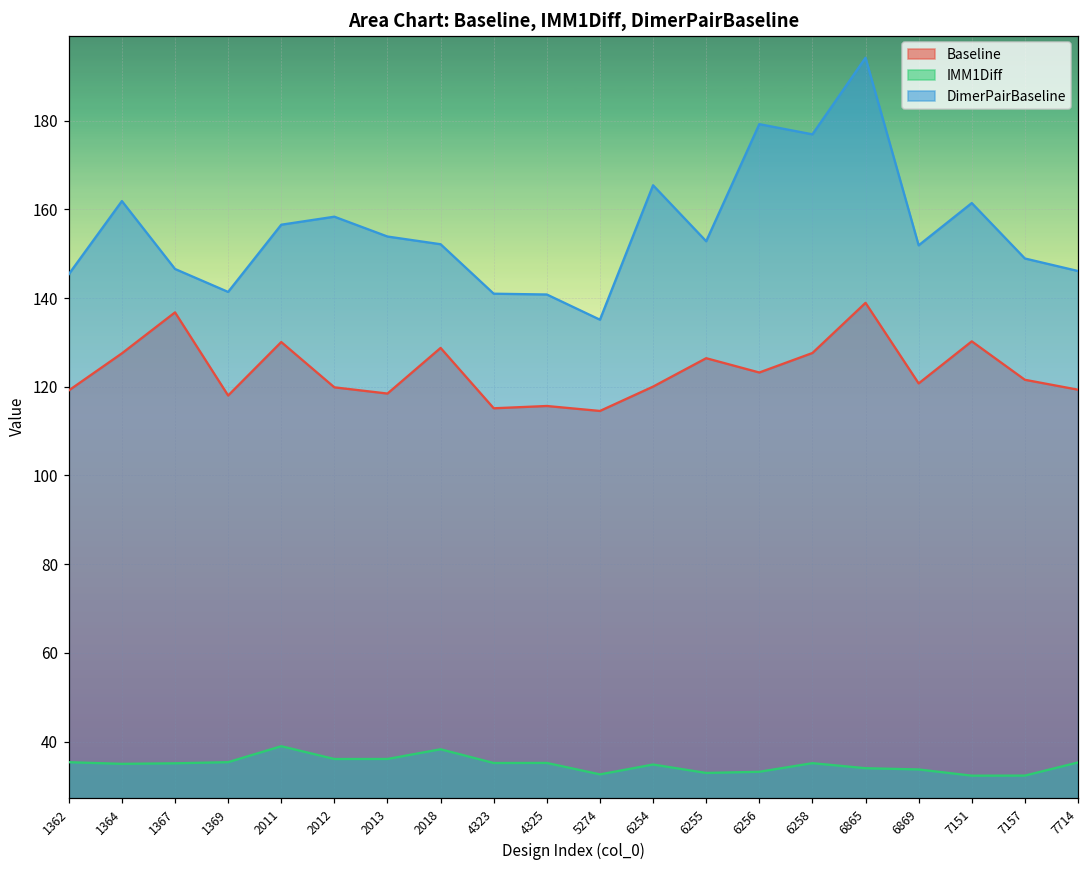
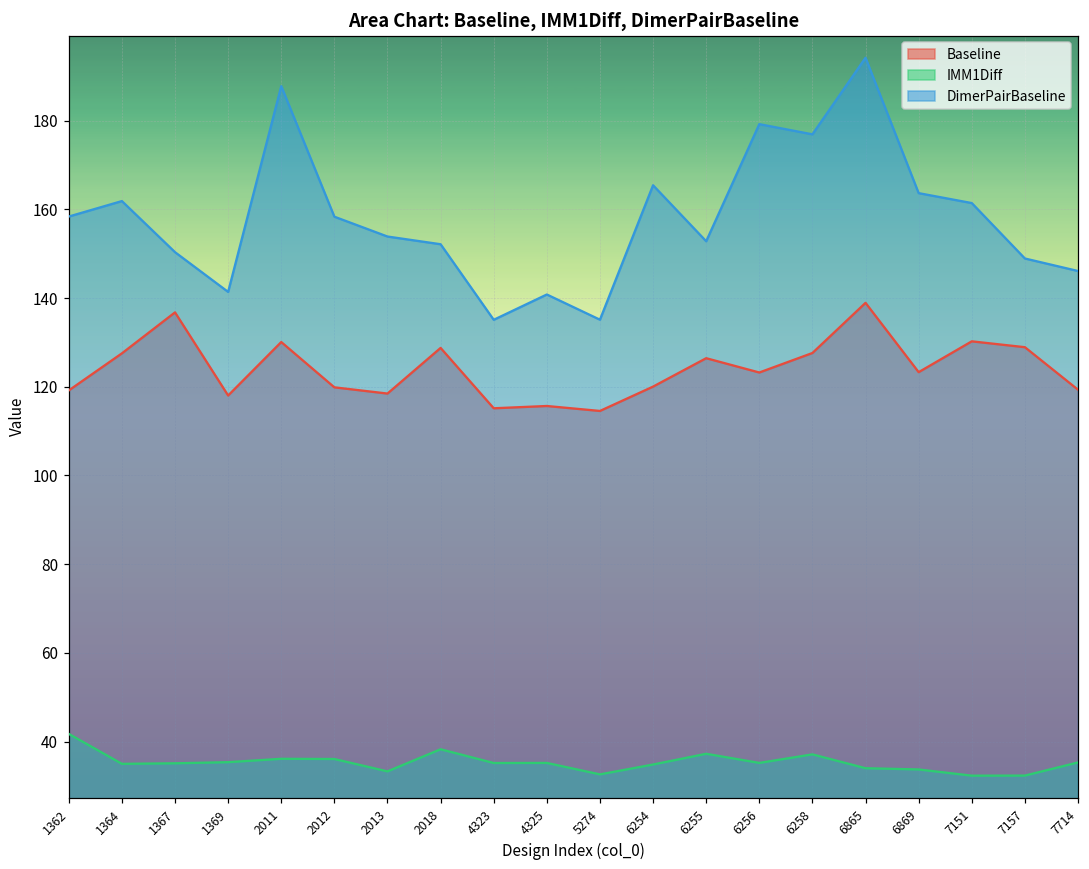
  {
    "Baseline": {
      "1362": 119,
      "1364": 128,
      "1367": 137,
      "1369": 118,
      "2011": 130,
      "2012": 120,
      "2013": 118,
      "2018": 129,
      "4323": 115,
      "4325": 116,
      "5274": 115,
      "6254": 120,
      "6255": 126,
      "6256": 123,
      "6258": 128,
      "6865": 139,
-     "6869": 121,
+     "6869": 123,
      "7151": 130,
-     "7157": 122,
+     "7157": 129,
      "7714": 119
    },
    "IMM1Diff": {
-     "1362": 35,
+     "1362": 42,
      "1364": 35,
      "1367": 35,
      "1369": 35,
-     "2011": 39,
+     "2011": 36,
      "2012": 36,
-     "2013": 36,
+     "2013": 33,
      "2018": 38,
      "4323": 35,
      "4325": 35,
      "5274": 33,
      "6254": 35,
-     "6255": 33,
-     "6256": 33,
-     "6258": 35,
+     "6255": 37,
+     "6256": 35,
+     "6258": 37,
      "6865": 34,
      "6869": 34,
      "7151": 32,
      "7157": 32,
      "7714": 35
    },
    "DimerPairBaseline": {
-     "1362": 145,
+     "1362": 158,
      "1364": 162,
-     "1367": 147,
+     "1367": 150,
      "1369": 141,
-     "2011": 157,
+     "2011": 188,
      "2012": 158,
      "2013": 154,
      "2018": 152,
-     "4323": 141,
+     "4323": 135,
      "4325": 141,
      "5274": 135,
      "6254": 165,
      "6255": 153,
      "6256": 179,
      "6258": 177,
      "6865": 194,
-     "6869": 152,
+     "6869": 164,
      "7151": 161,
      "7157": 149,
      "7714": 146
    }
  }
